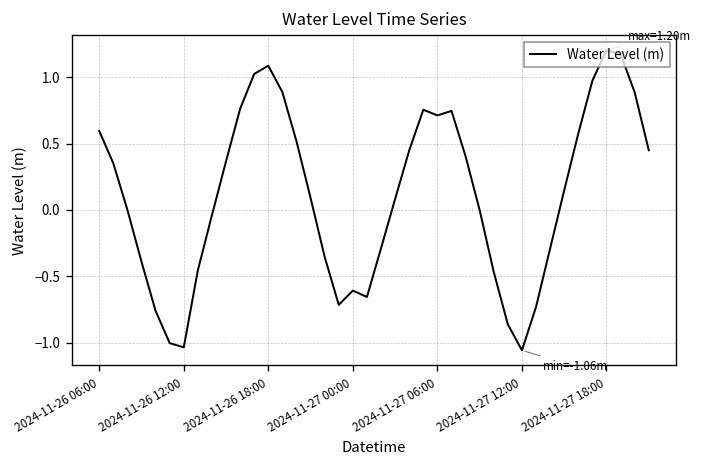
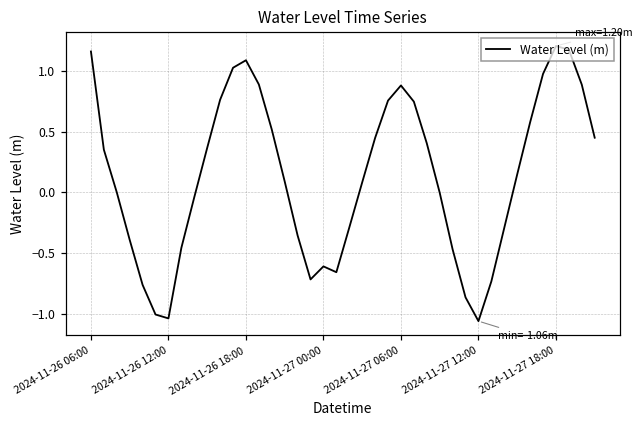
  {
-   "2024-11-26 06:00": 0.60,
+   "2024-11-26 06:00": 1.16,
    "2024-11-26 12:00": -1.04,
    "2024-11-26 18:00": 1.09,
    "2024-11-27 00:00": -0.61,
-   "2024-11-27 06:00": 0.71
+   "2024-11-27 06:00": 0.88
  }
